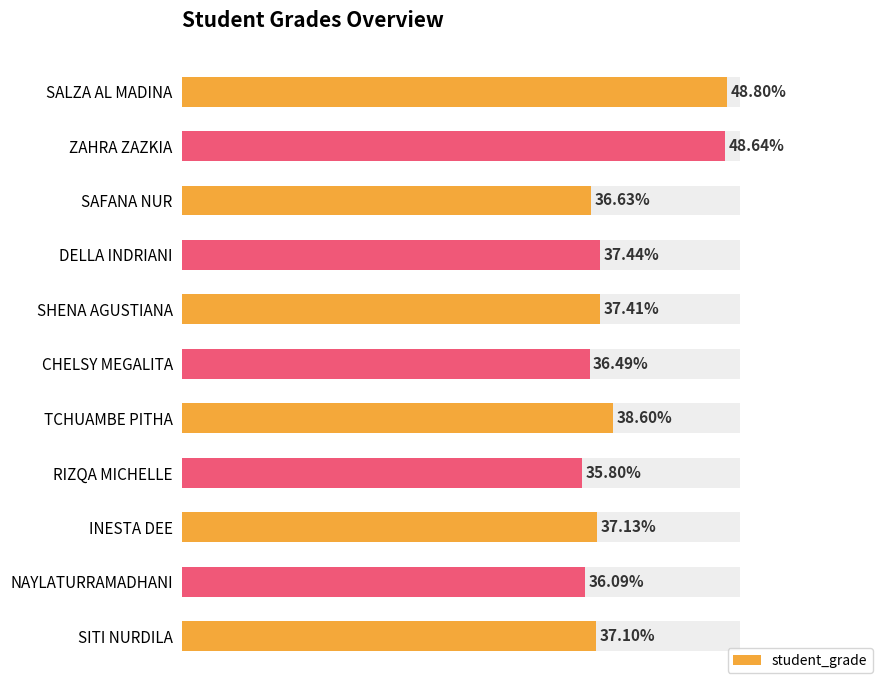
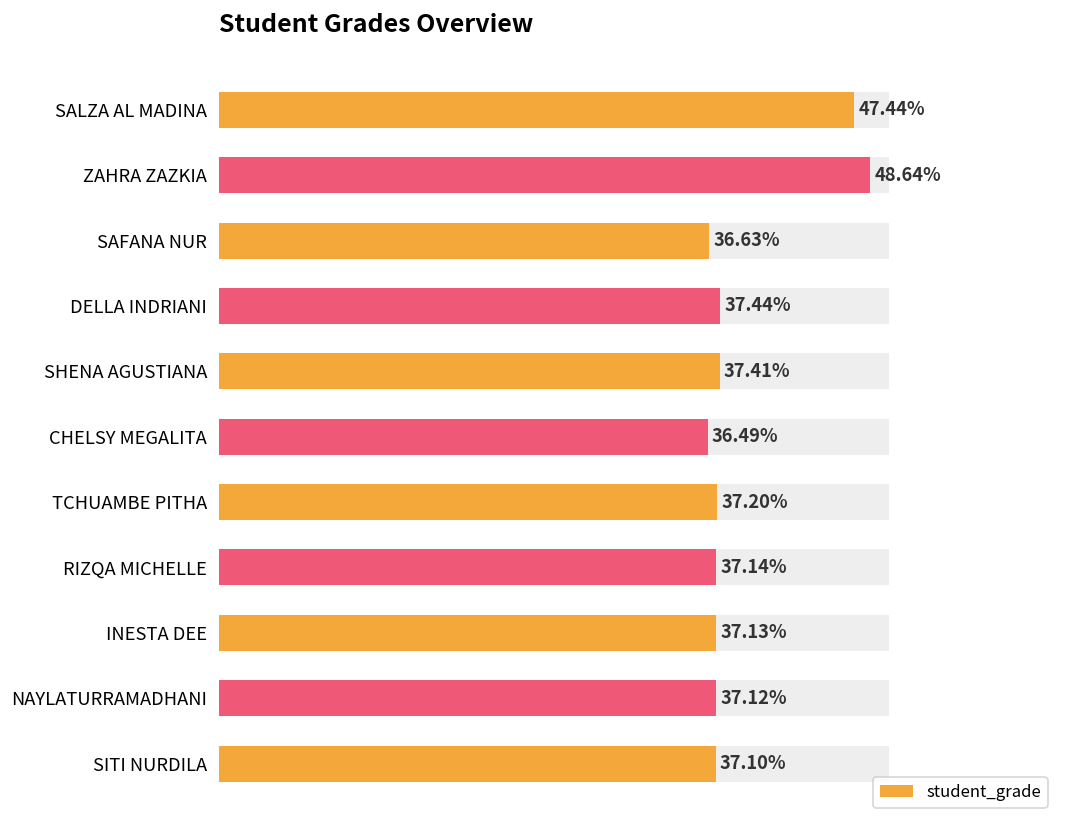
  {
    "student_grade": {
-     "SALZA AL MADINA": "48.80%",
-     "TCHUAMBE PITHA": "38.60%",
-     "RIZQA MICHELLE": "35.80%",
-     "NAYLATURRAMADHANI": "36.09%"
+     "SALZA AL MADINA": "47.44%",
+     "TCHUAMBE PITHA": "37.20%",
+     "RIZQA MICHELLE": "37.14%",
+     "NAYLATURRAMADHANI": "37.12%"
    }
  }
